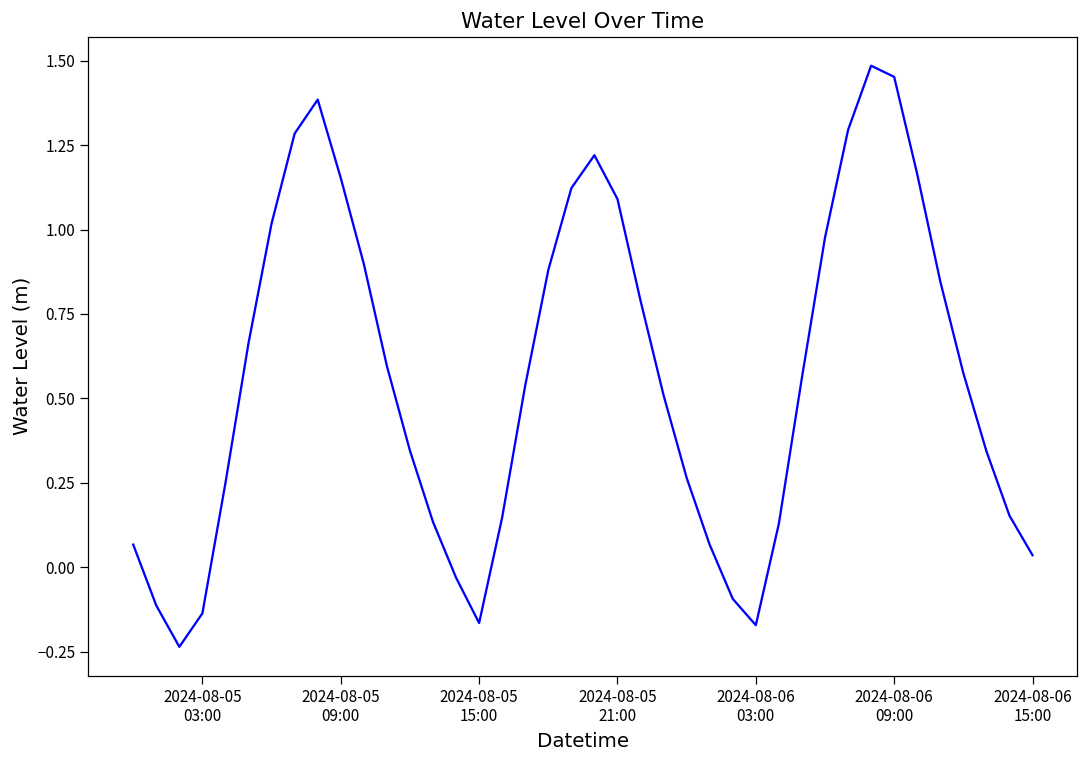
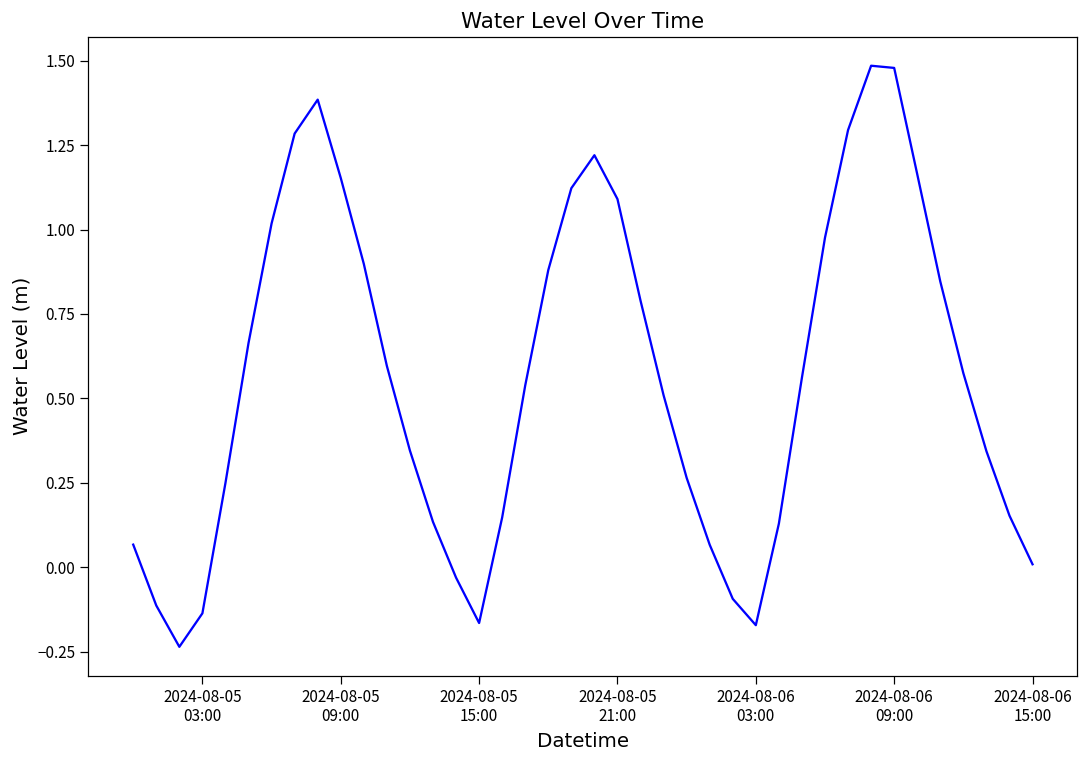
  {
    "2024-08-05 03:00": -0.14,
    "2024-08-05 09:00": 1.15,
    "2024-08-05 15:00": -0.16,
    "2024-08-05 21:00": 1.09,
    "2024-08-06 03:00": -0.17,
-   "2024-08-06 09:00": 1.45,
-   "2024-08-06 15:00": 0.04
+   "2024-08-06 09:00": 1.48,
+   "2024-08-06 15:00": 0.01
  }
